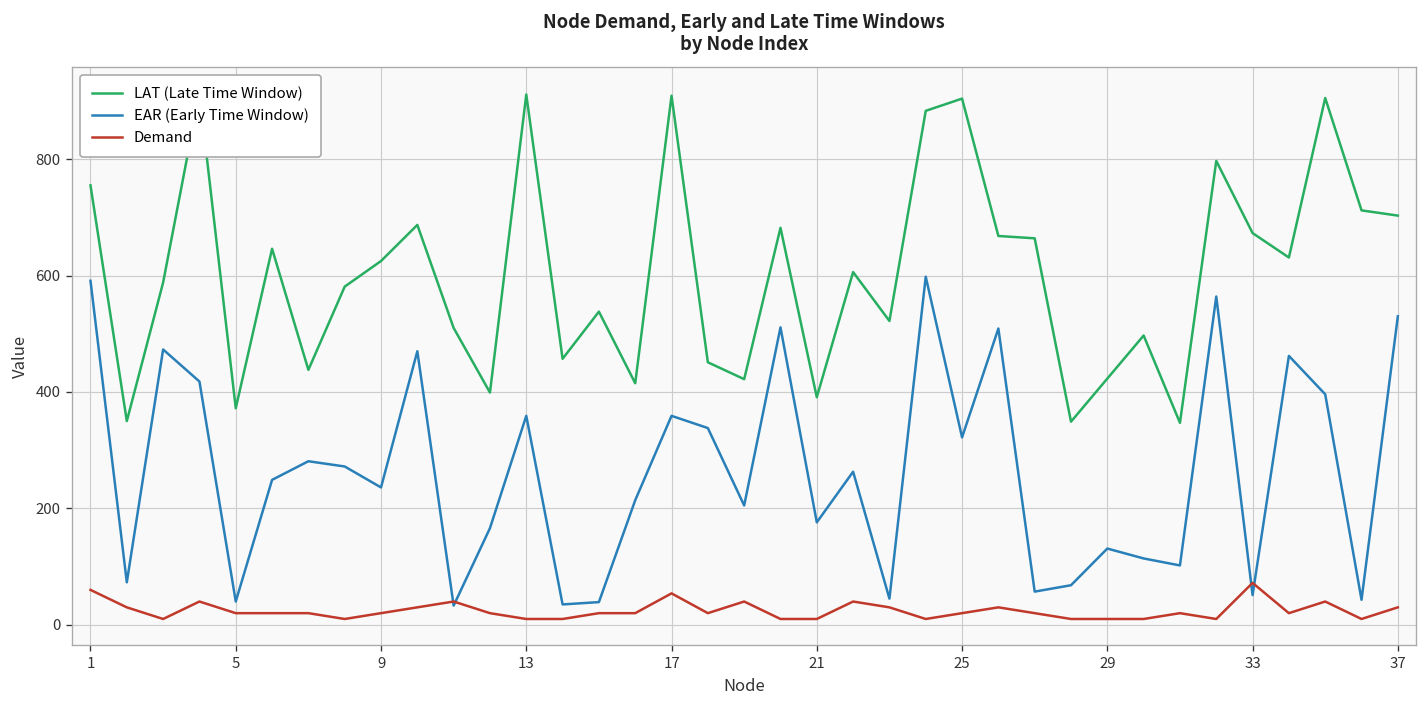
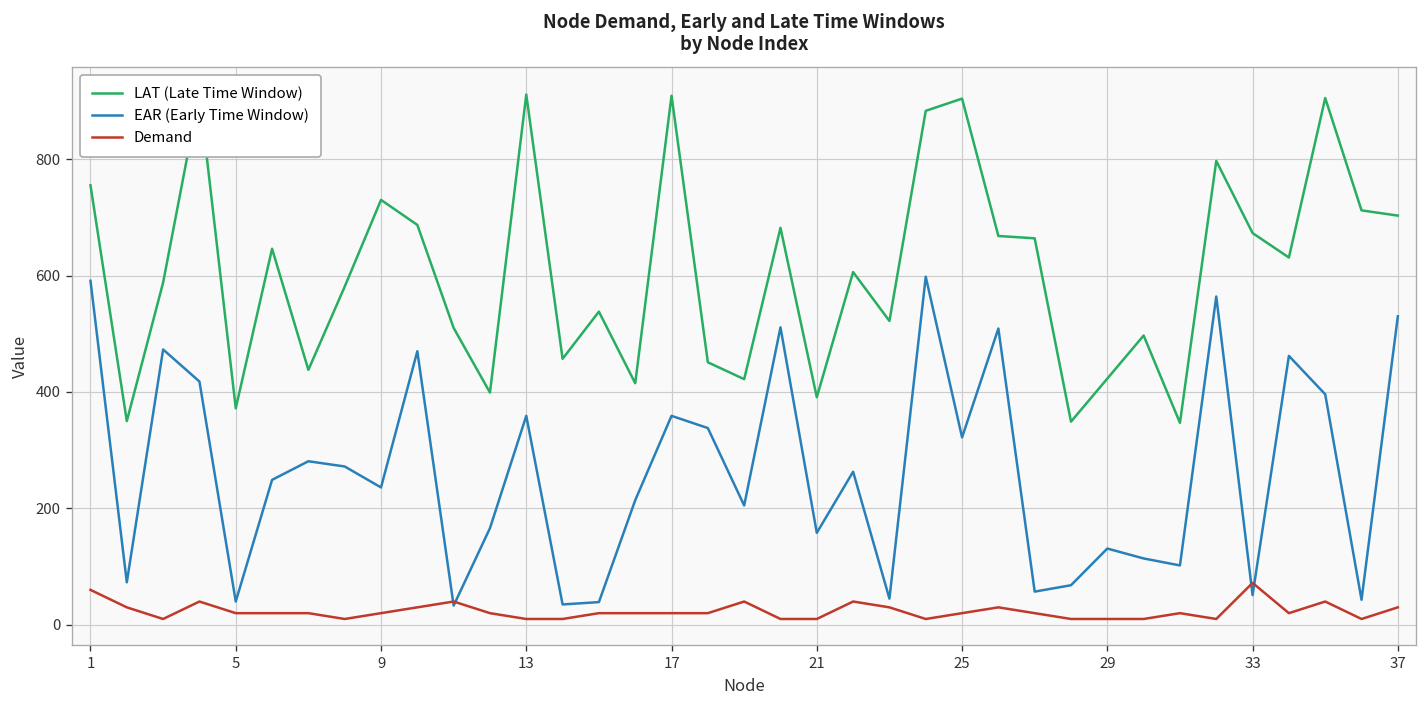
  {
    "LAT (Late Time Window)": {
      "1": 760,
      "5": 370,
-     "9": 630,
+     "9": 730,
      "13": 910,
      "17": 910,
      "21": 390,
      "25": 900,
      "29": 420,
      "33": 670,
      "37": 700
    },
    "EAR (Early Time Window)": {
      "1": 590,
      "5": 40,
      "9": 240,
      "13": 360,
      "17": 360,
-     "21": 180,
+     "21": 160,
      "25": 320,
      "29": 130,
      "33": 50,
      "37": 530
    },
    "Demand": {
      "1": 60,
      "5": 20,
      "9": 20,
      "13": 10,
-     "17": 50,
+     "17": 20,
      "21": 10,
      "25": 20,
      "29": 10,
      "33": 70,
      "37": 30
    }
  }
